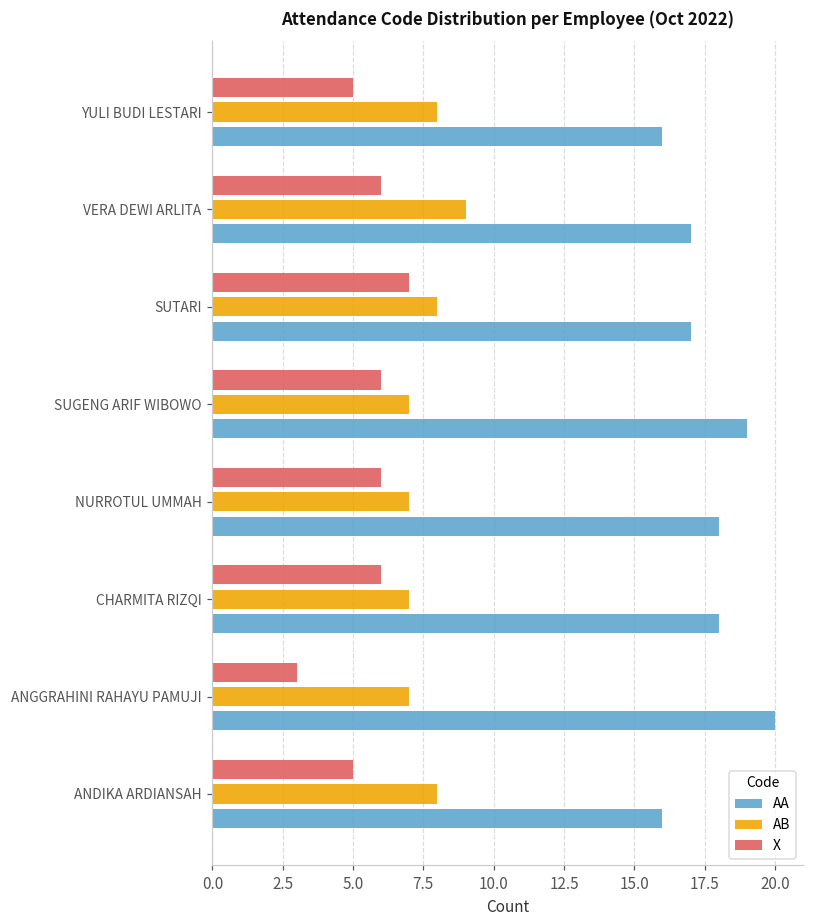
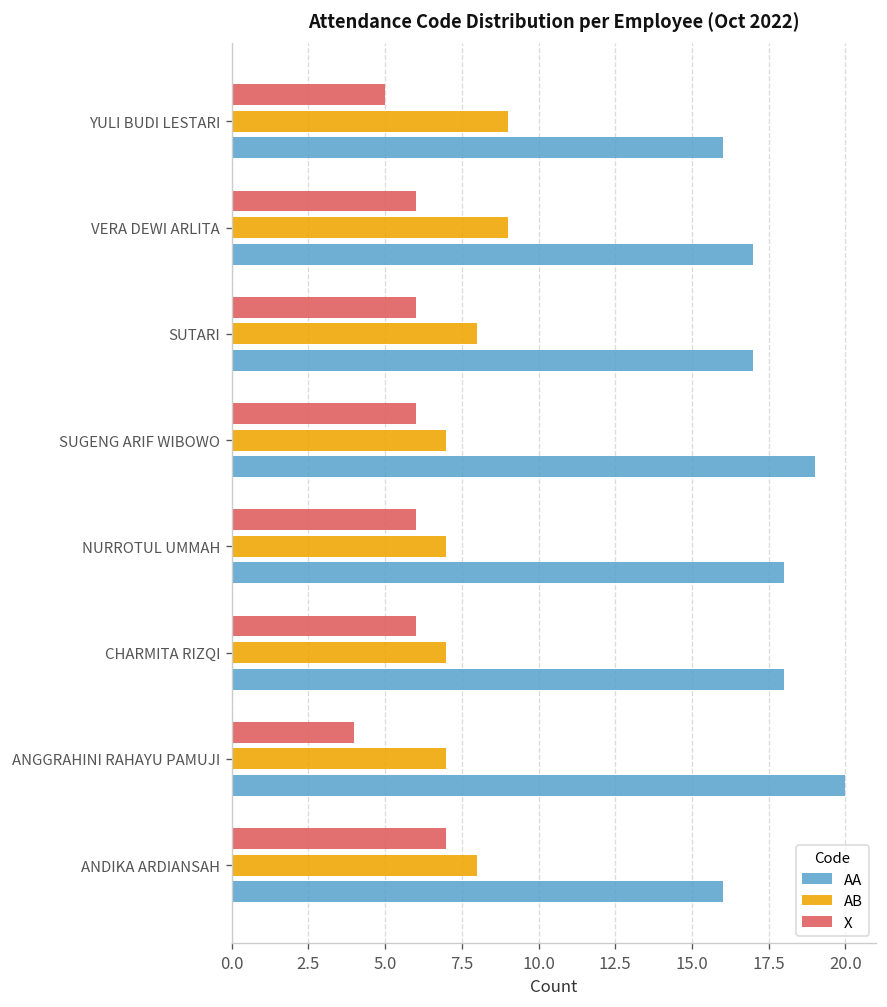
  {
    "AA": {
      "YULI BUDI LESTARI": 16,
      "VERA DEWI ARLITA": 17,
      "SUTARI": 17,
      "SUGENG ARIF WIBOWO": 19,
      "NURROTUL UMMAH": 18,
      "CHARMITA RIZQI": 18,
      "ANGGRAHINI RAHAYU PAMUJI": 20,
      "ANDIKA ARDIANSAH": 16
    },
    "AB": {
-     "YULI BUDI LESTARI": 8,
+     "YULI BUDI LESTARI": 9,
      "VERA DEWI ARLITA": 9,
      "SUTARI": 8,
      "SUGENG ARIF WIBOWO": 7,
      "NURROTUL UMMAH": 7,
      "CHARMITA RIZQI": 7,
      "ANGGRAHINI RAHAYU PAMUJI": 7,
      "ANDIKA ARDIANSAH": 8
    },
    "X": {
      "YULI BUDI LESTARI": 5,
      "VERA DEWI ARLITA": 6,
-     "SUTARI": 7,
+     "SUTARI": 6,
      "SUGENG ARIF WIBOWO": 6,
      "NURROTUL UMMAH": 6,
      "CHARMITA RIZQI": 6,
-     "ANGGRAHINI RAHAYU PAMUJI": 3,
-     "ANDIKA ARDIANSAH": 5
+     "ANGGRAHINI RAHAYU PAMUJI": 4,
+     "ANDIKA ARDIANSAH": 7
    }
  }
